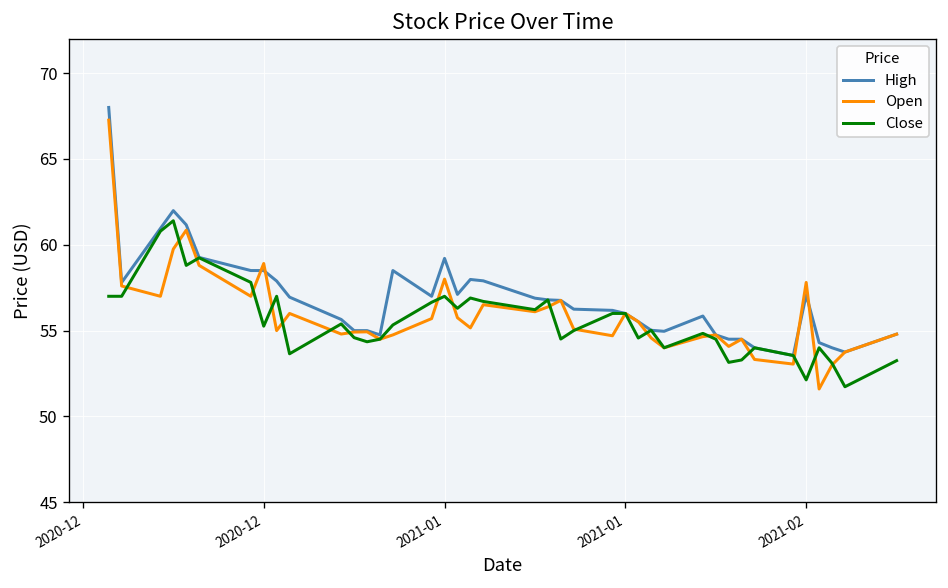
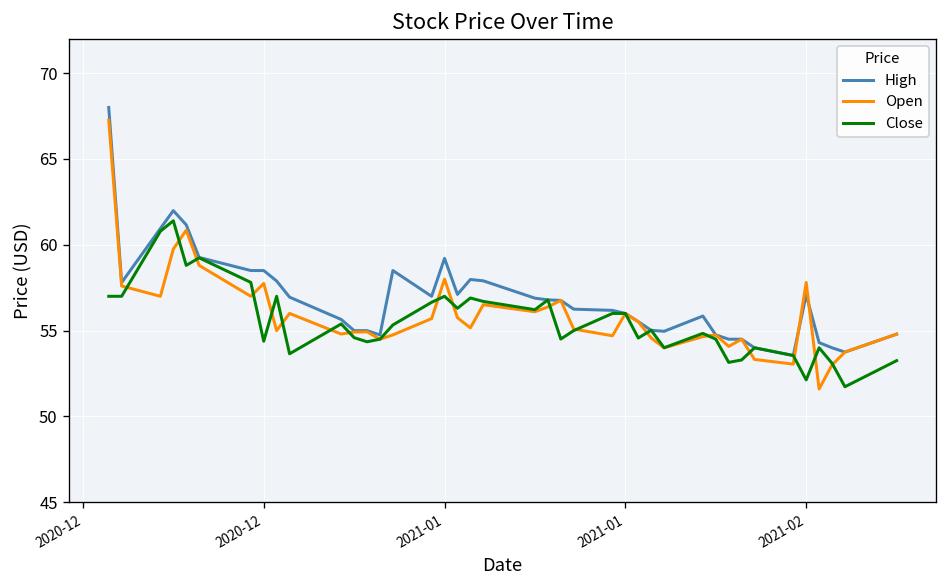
  {
    "High": {
      "2020-12": 58.5,
      "2021-02": 57.1
    },
    "Open": {
-     "2020-12": 58.9,
+     "2020-12": 57.8,
      "2021-02": 57.8
    },
    "Close": {
-     "2020-12": 55.3,
+     "2020-12": 54.4,
      "2021-02": 52.1
    }
  }
